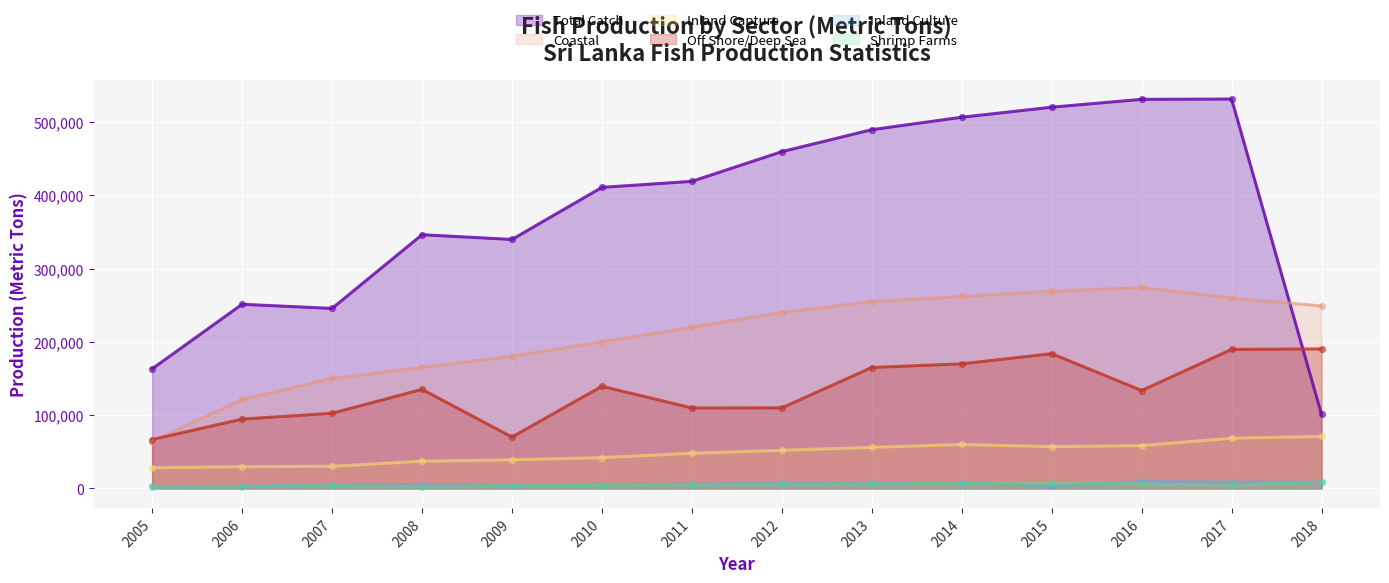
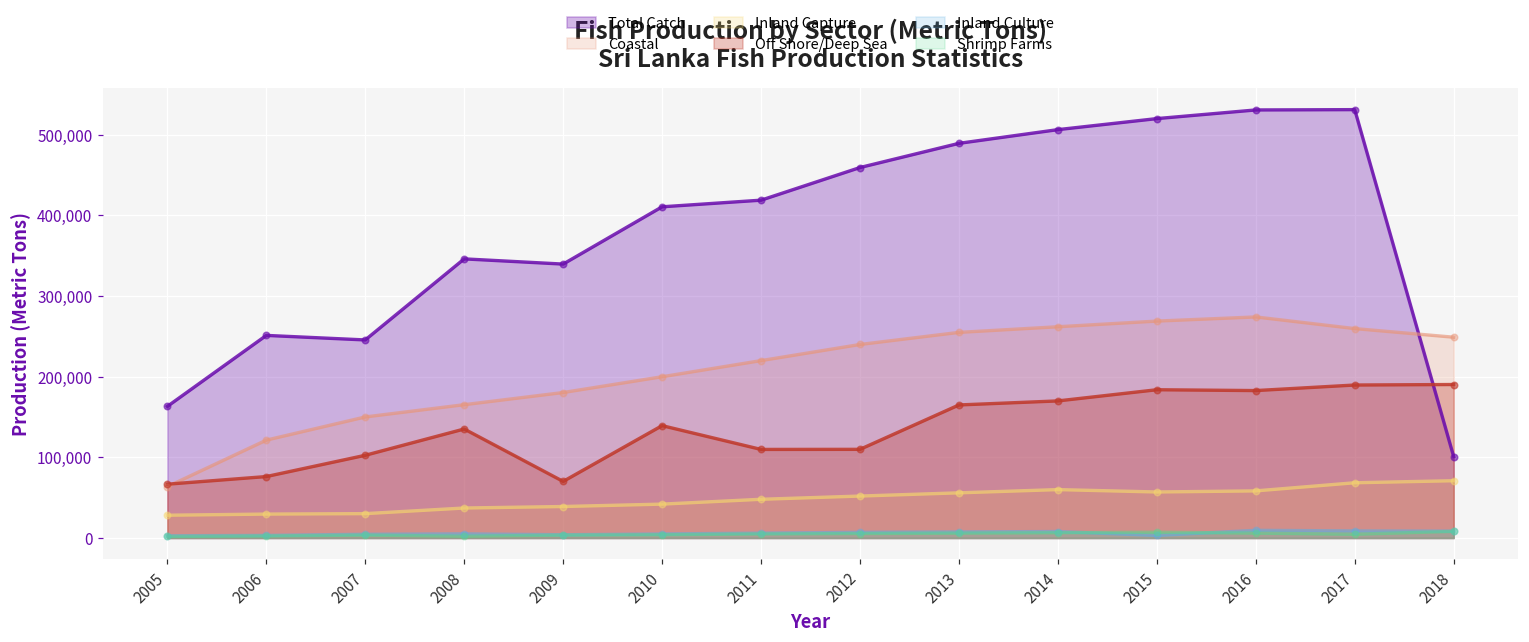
  {
    "Total Catch": {
      "2005": "160,000",
      "2006": "250,000",
      "2007": "250,000",
      "2008": "350,000",
      "2009": "340,000",
      "2010": "410,000",
      "2011": "420,000",
      "2012": "460,000",
      "2013": "490,000",
      "2014": "510,000",
      "2015": "520,000",
      "2016": "530,000",
      "2017": "530,000",
      "2018": "100,000"
    },
    "Off Shore/Deep Sea": {
-     "2006": "90,000",
+     "2006": "80,000",
      "2007": "100,000",
      "2008": "140,000",
      "2009": "70,000",
      "2010": "140,000",
      "2011": "110,000",
      "2012": "110,000",
      "2013": "170,000",
      "2014": "170,000",
      "2015": "180,000",
-     "2016": "130,000",
+     "2016": "180,000",
      "2017": "190,000",
      "2018": "190,000"
    }
  }
